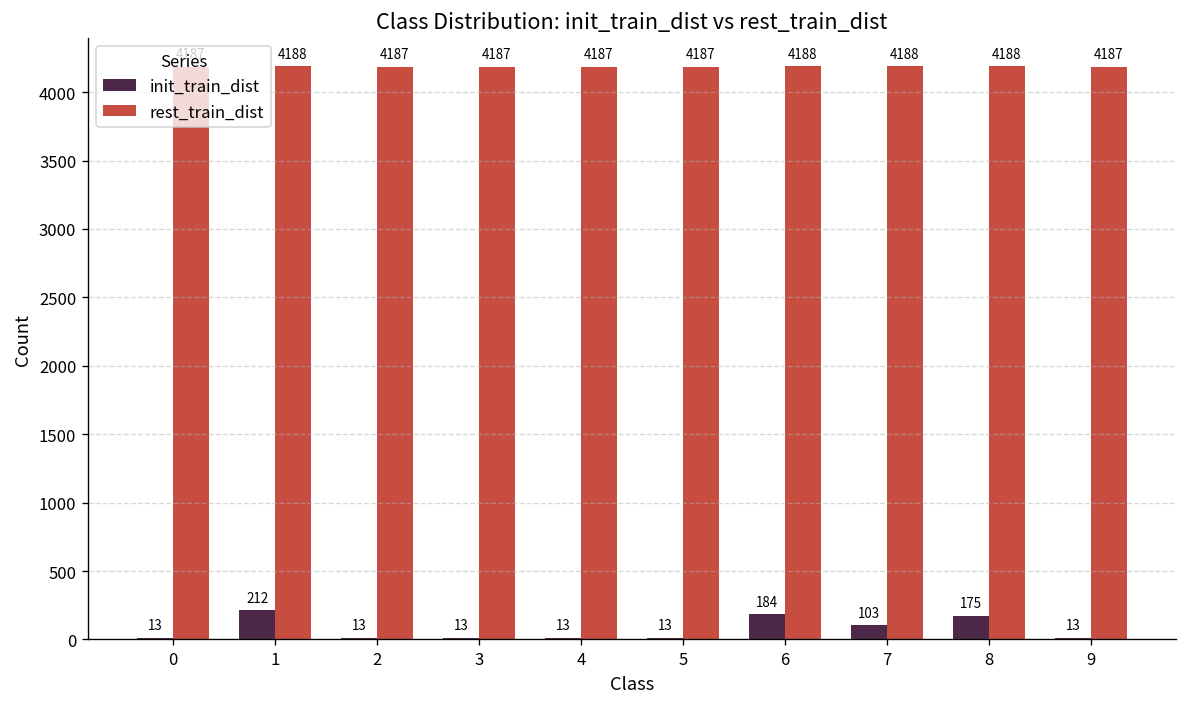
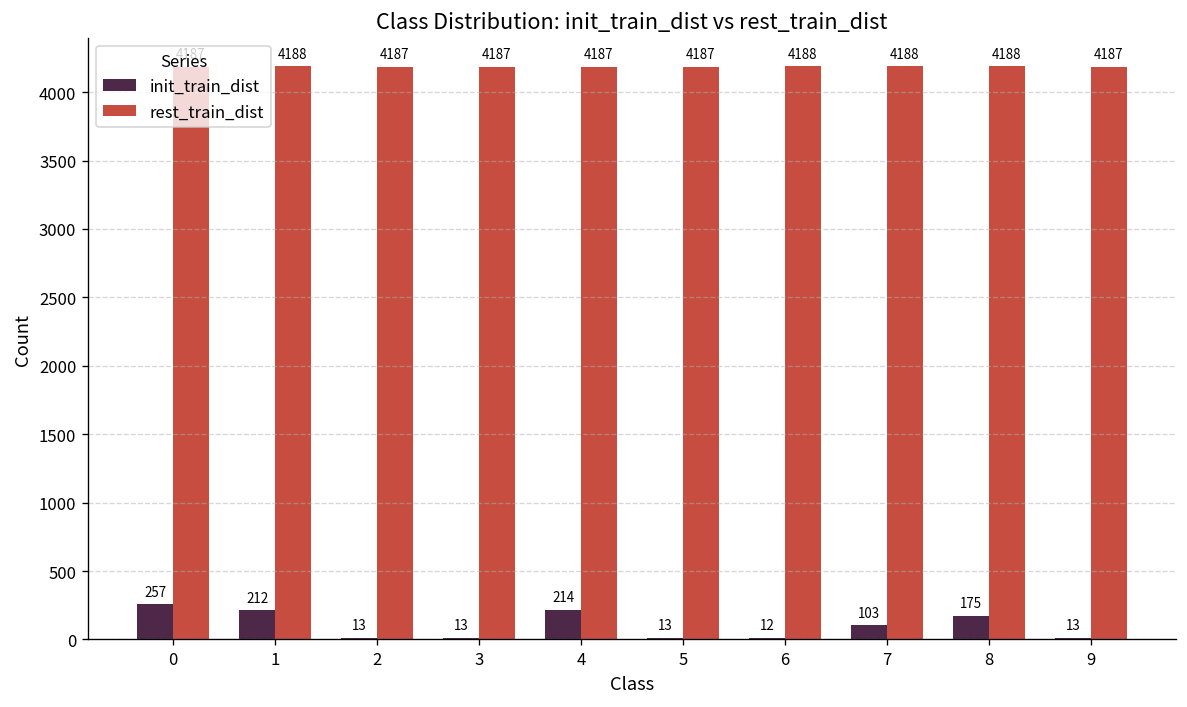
  {
    "init_train_dist": {
-     "0": 13,
+     "0": 257,
      "1": 212,
      "2": 13,
      "3": 13,
-     "4": 13,
+     "4": 214,
      "5": 13,
-     "6": 184,
+     "6": 12,
      "7": 103,
      "8": 175,
      "9": 13
    },
    "rest_train_dist": {
      "1": 4188,
      "2": 4187,
      "3": 4187,
      "4": 4187,
      "5": 4187,
      "6": 4188,
      "7": 4188,
      "8": 4188,
      "9": 4187
    }
  }
